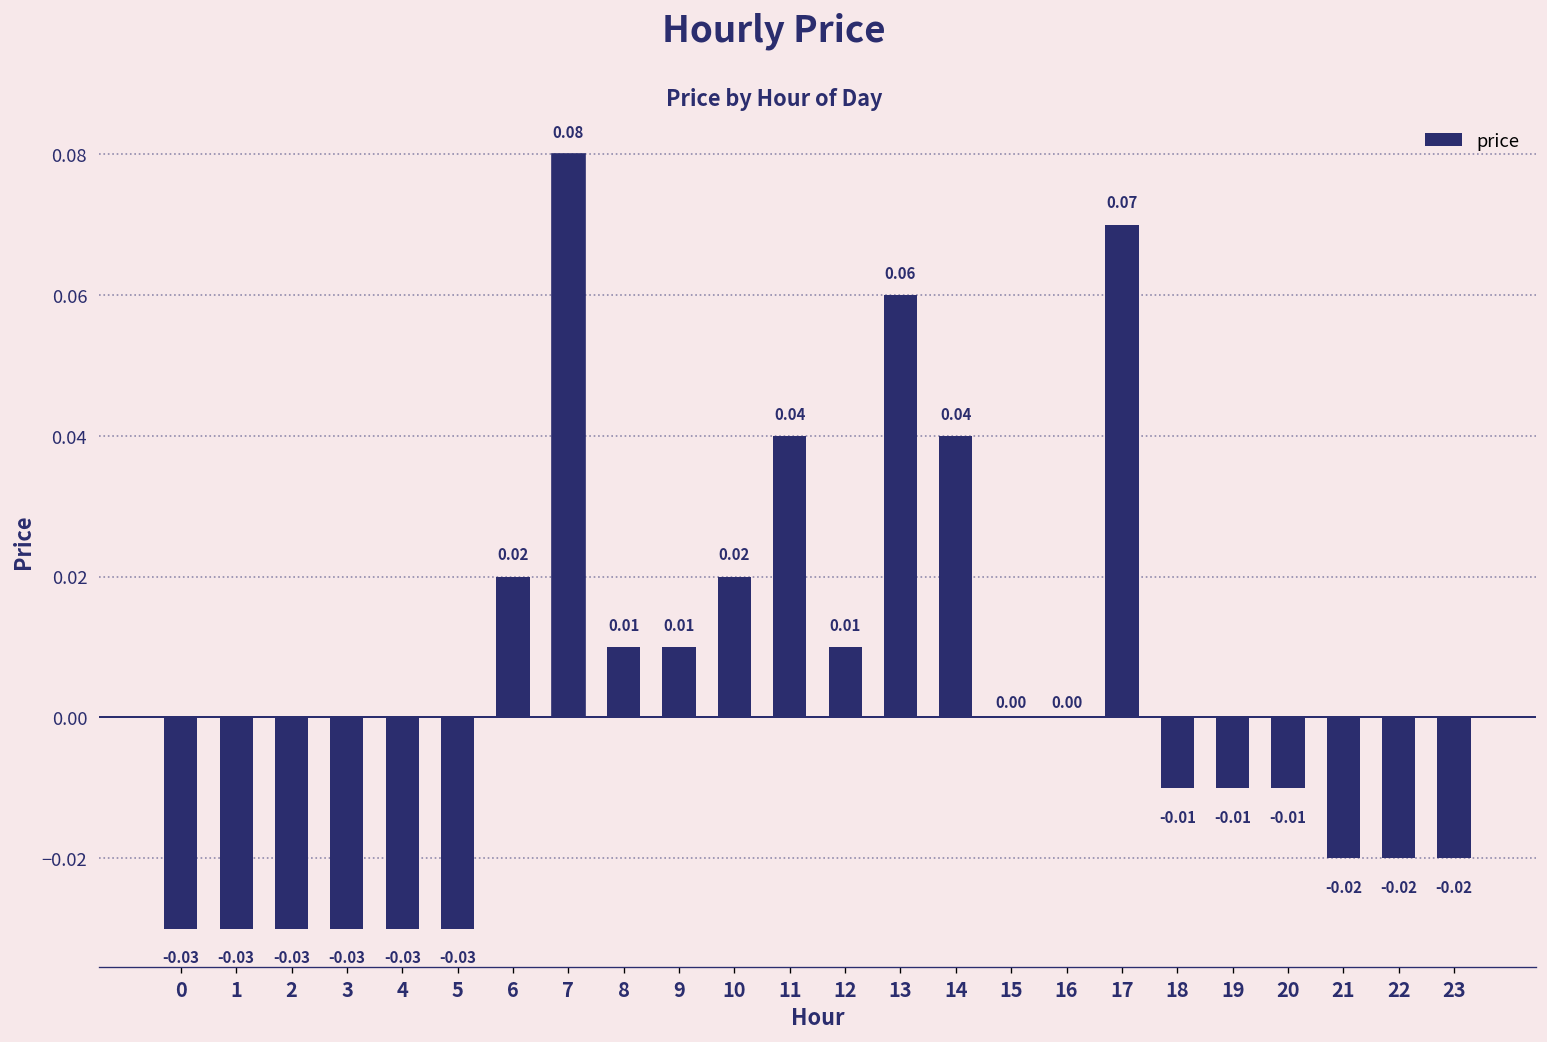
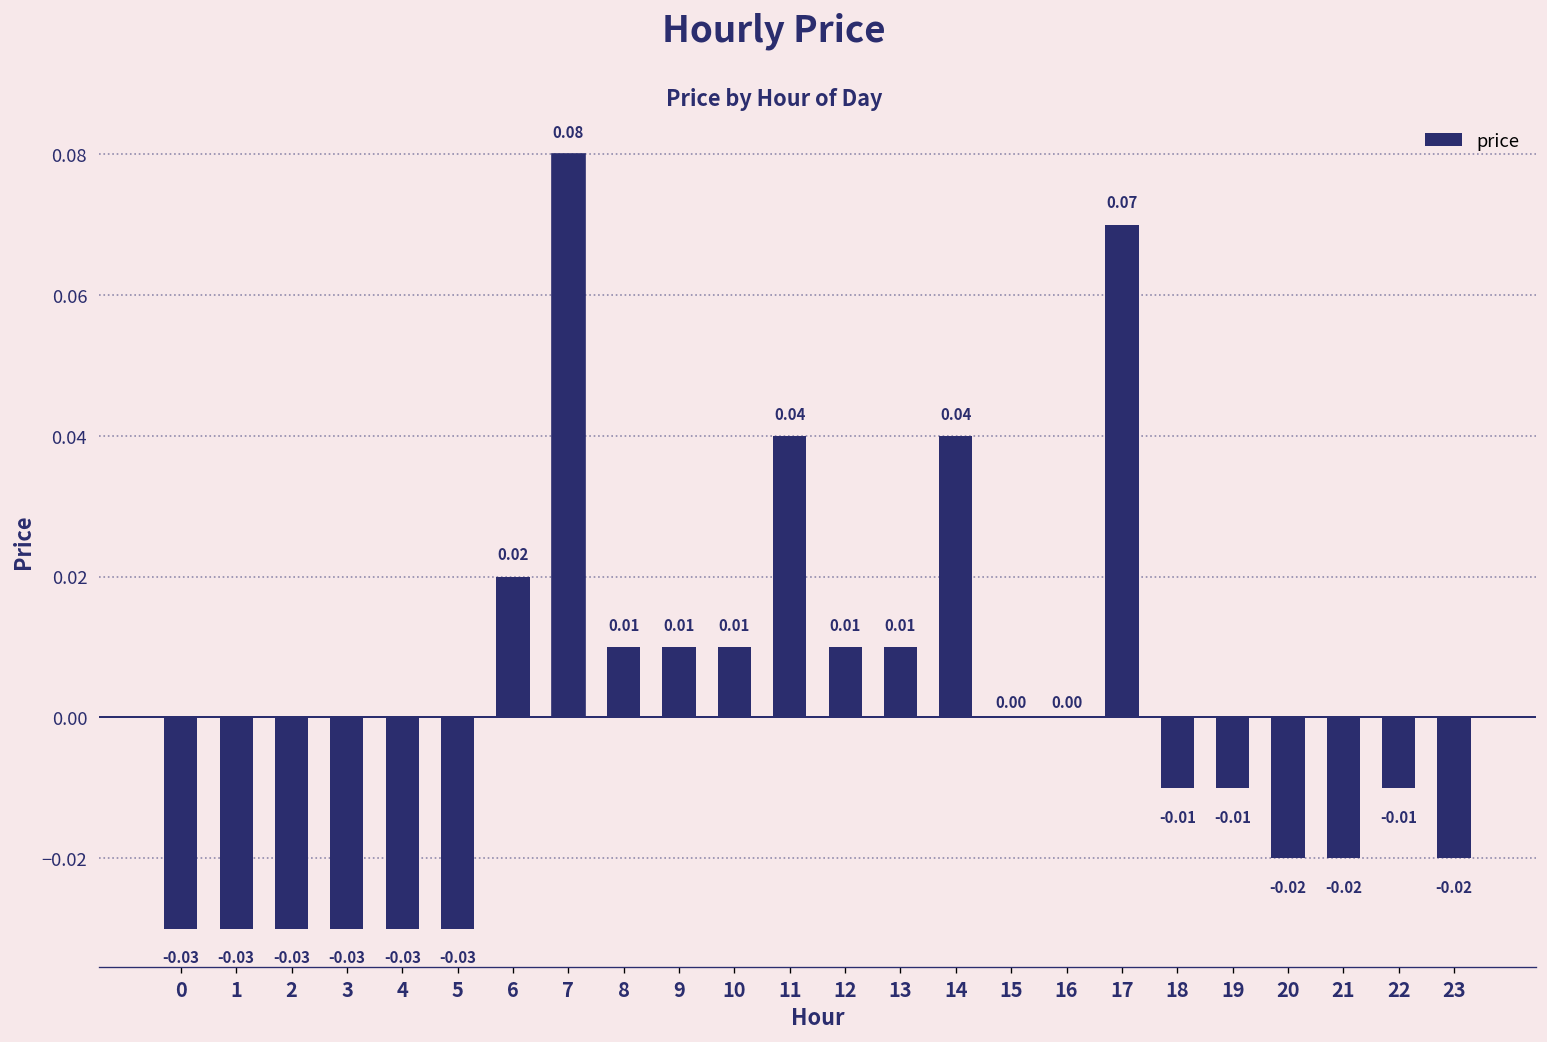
  {
    "0": -0.03,
    "1": -0.03,
    "2": -0.03,
    "3": -0.03,
    "4": -0.03,
    "5": -0.03,
    "6": 0.02,
    "7": 0.08,
    "8": 0.01,
    "9": 0.01,
-   "10": 0.02,
+   "10": 0.01,
    "11": 0.04,
    "12": 0.01,
-   "13": 0.06,
+   "13": 0.01,
    "14": 0.04,
    "15": 0.00,
    "16": 0.00,
    "17": 0.07,
    "18": -0.01,
    "19": -0.01,
-   "20": -0.01,
+   "20": -0.02,
    "21": -0.02,
-   "22": -0.02,
+   "22": -0.01,
    "23": -0.02
  }
